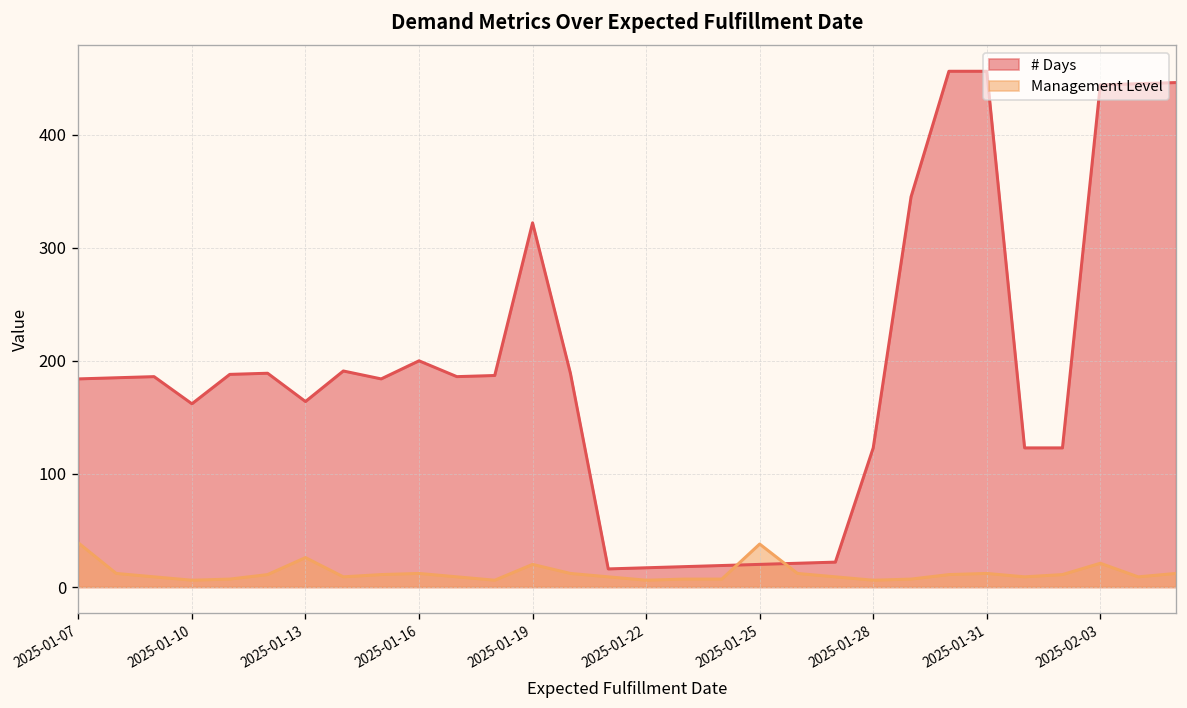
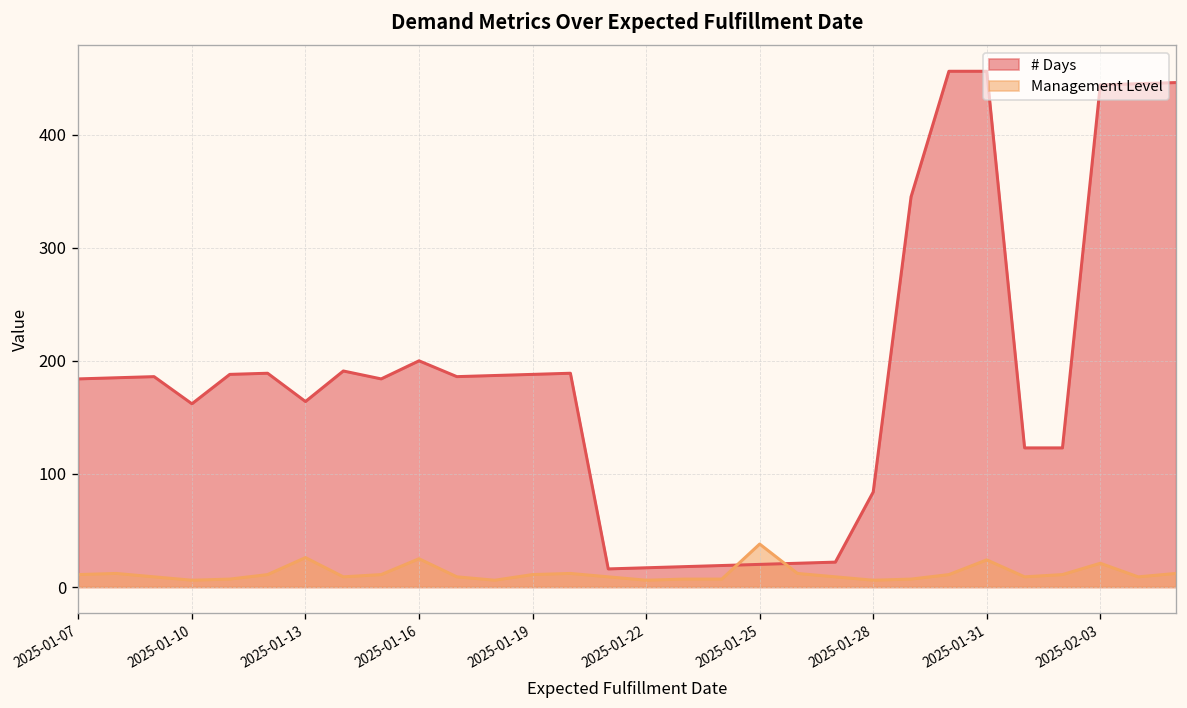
  {
    "# Days": {
      "2025-01-07": 180,
      "2025-01-10": 160,
      "2025-01-13": 160,
      "2025-01-16": 200,
-     "2025-01-19": 320,
+     "2025-01-19": 190,
      "2025-01-22": 20,
      "2025-01-25": 20,
-     "2025-01-28": 120
+     "2025-01-28": 80
    },
    "Management Level": {
-     "2025-01-07": 40,
+     "2025-01-07": 10,
      "2025-01-10": 10,
      "2025-01-13": 30,
-     "2025-01-16": 10,
-     "2025-01-19": 20,
+     "2025-01-16": 30,
+     "2025-01-19": 10,
      "2025-01-22": 10,
      "2025-01-25": 40,
      "2025-01-28": 10,
-     "2025-01-31": 10,
+     "2025-01-31": 20,
      "2025-02-03": 20
    }
  }
